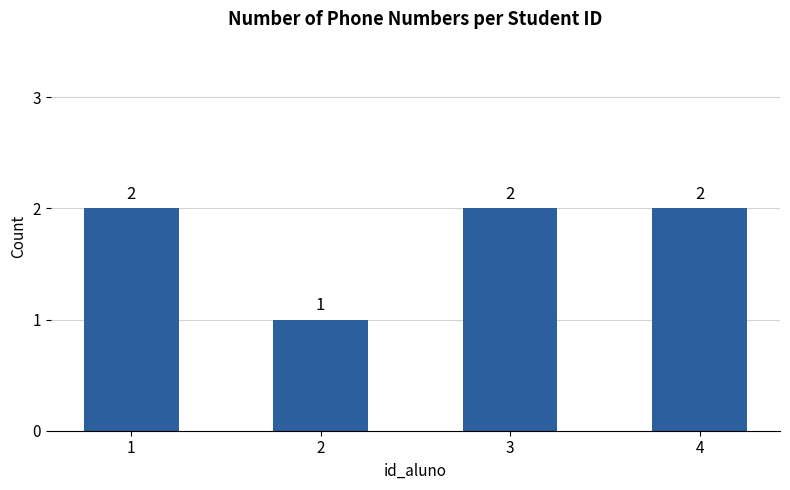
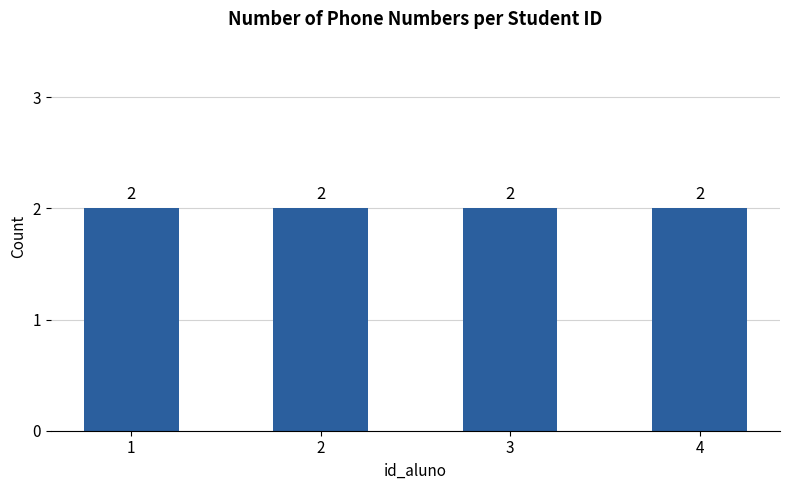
  {
    "1": 2,
-   "2": 1,
+   "2": 2,
    "3": 2,
    "4": 2
  }
